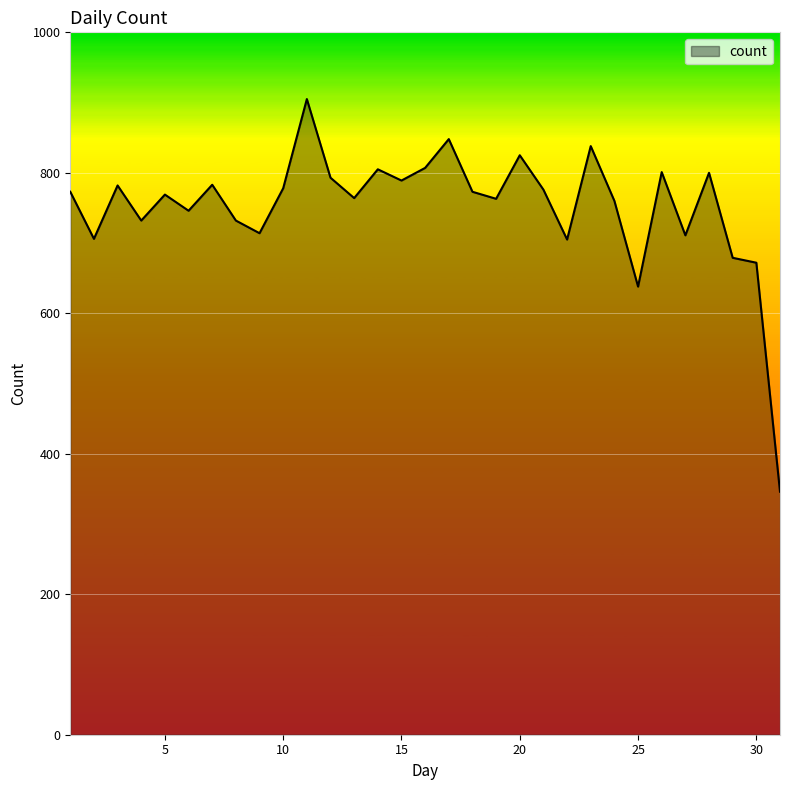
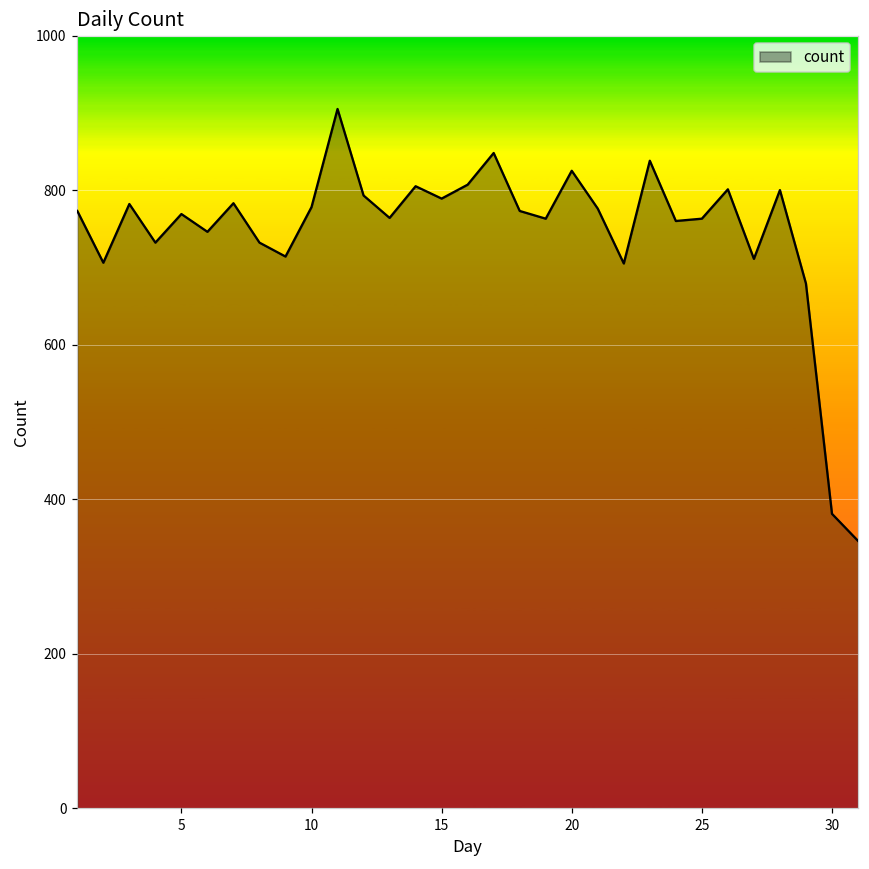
  {
    "5": 770,
    "10": 780,
    "15": 790,
    "20": 830,
-   "25": 640,
-   "30": 670
+   "25": 760,
+   "30": 380
  }
